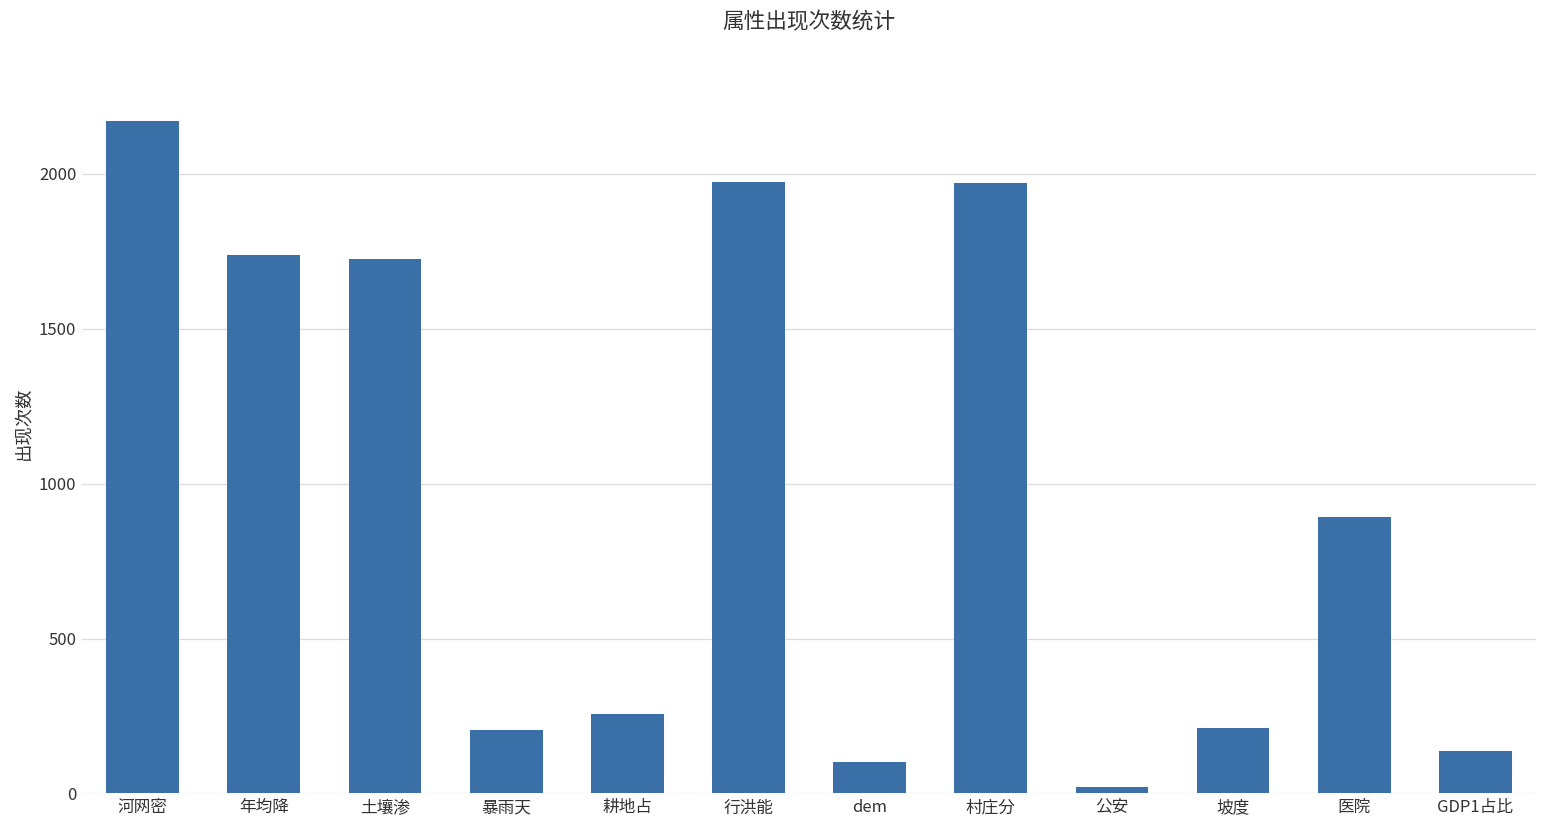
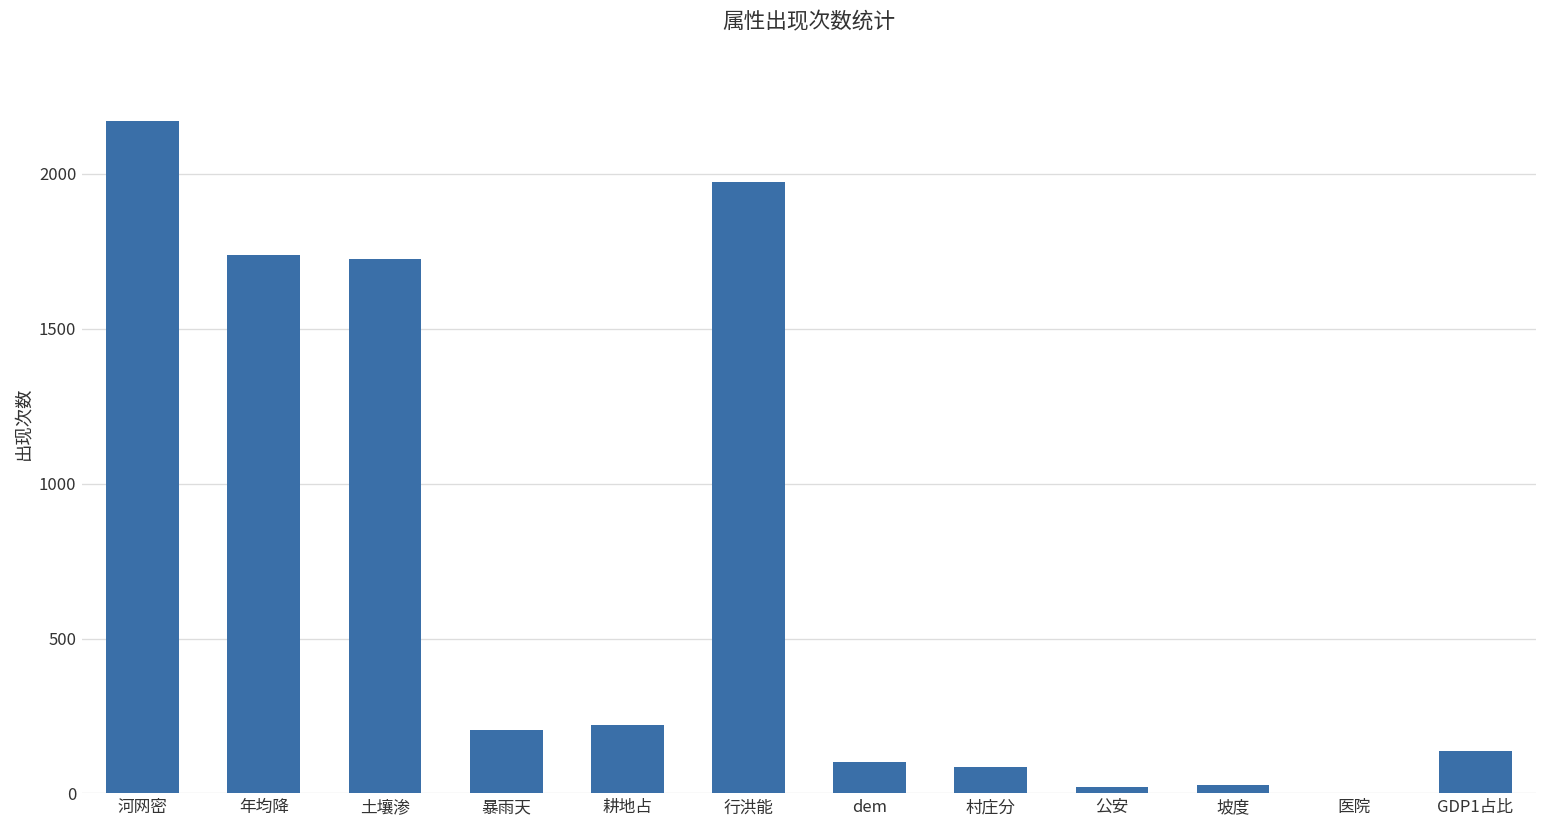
  {
    "河网密": 2170,
    "年均降": 1740,
    "土壤渗": 1730,
    "暴雨天": 210,
-   "耕地占": 260,
+   "耕地占": 220,
    "行洪能": 1980,
    "dem": 100,
-   "村庄分": 1970,
+   "村庄分": 80,
    "公安": 20,
-   "坡度": 210,
-   "医院": 890,
+   "坡度": 30,
+   "医院": 0,
    "GDP1占比": 140
  }
